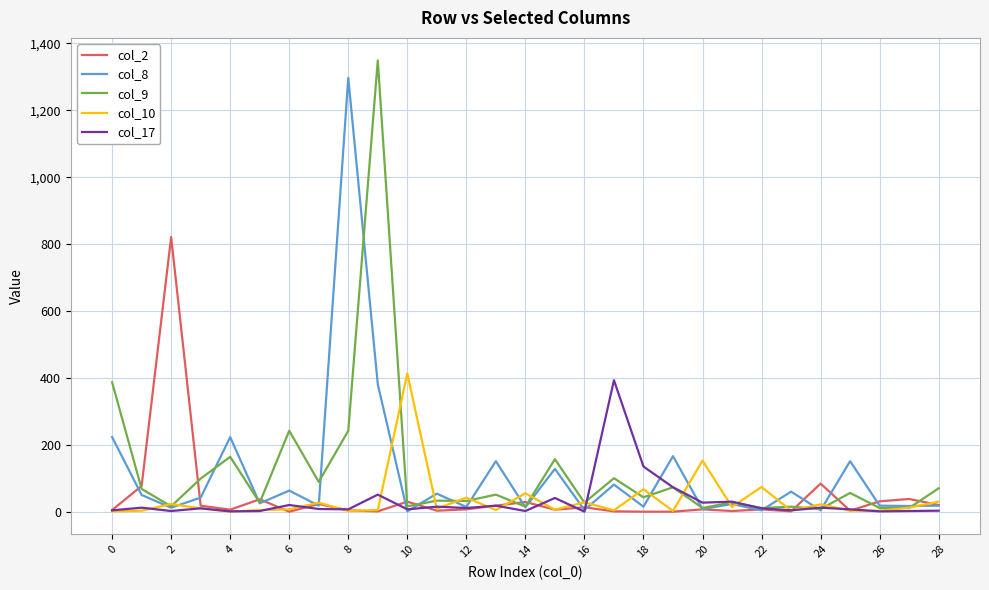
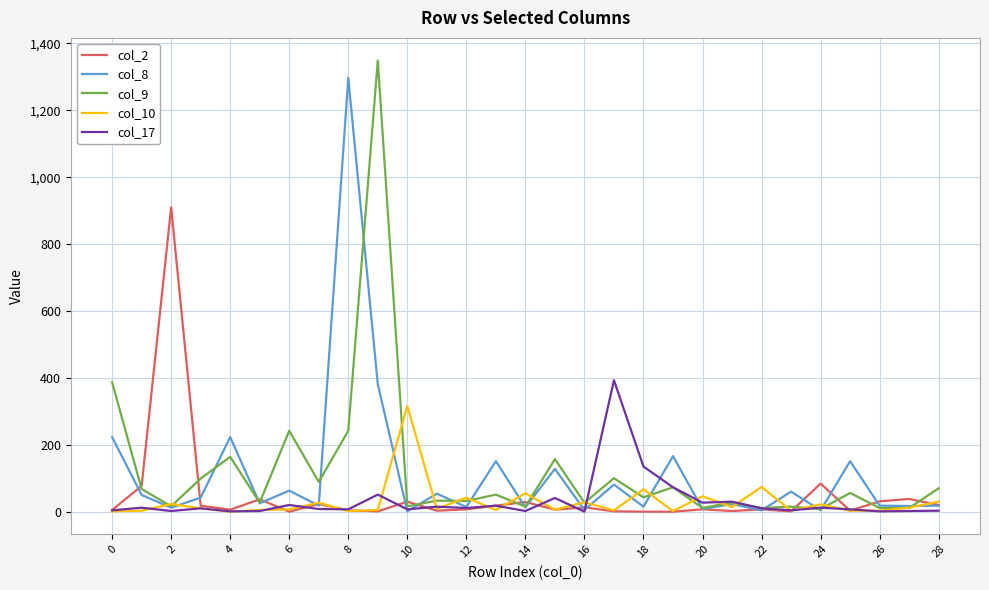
  {
    "col_2": {
-     "2": "820",
+     "2": "910",
      "10": "30",
      "14": "30",
      "16": "10",
      "18": "0",
      "24": "80",
      "26": "30"
    },
    "col_8": {
      "0": "220",
      "4": "220",
      "6": "60",
      "8": "1,300",
      "18": "20"
    },
    "col_9": {
      "0": "390",
      "4": "160",
      "6": "240",
      "8": "240",
      "10": "20",
      "12": "30",
      "18": "40",
      "28": "70"
    },
    "col_10": {
-     "10": "410",
+     "10": "320",
      "12": "40",
      "14": "60",
      "18": "70",
-     "20": "150",
+     "20": "50",
      "22": "70",
      "24": "20",
      "28": "30"
    },
    "col_17": {
      "2": "0",
      "6": "20",
      "14": "0",
      "18": "140",
      "20": "30",
      "28": "0"
    }
  }
